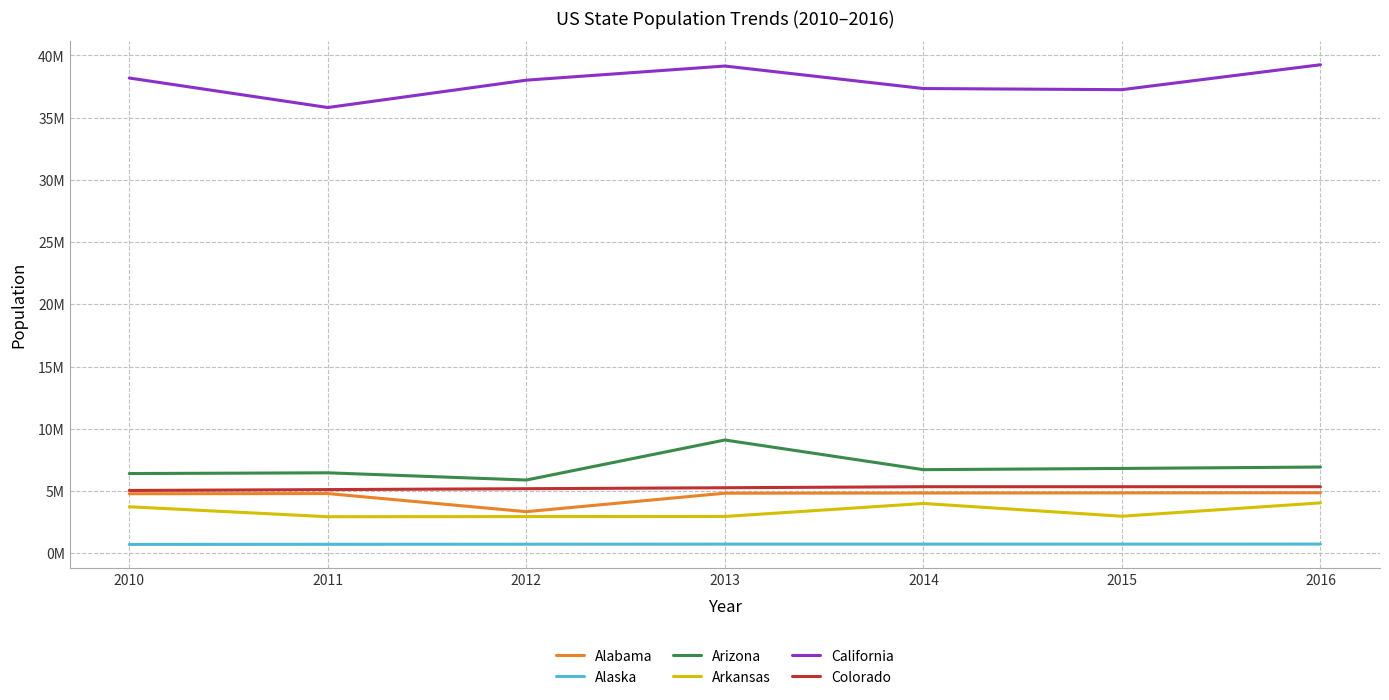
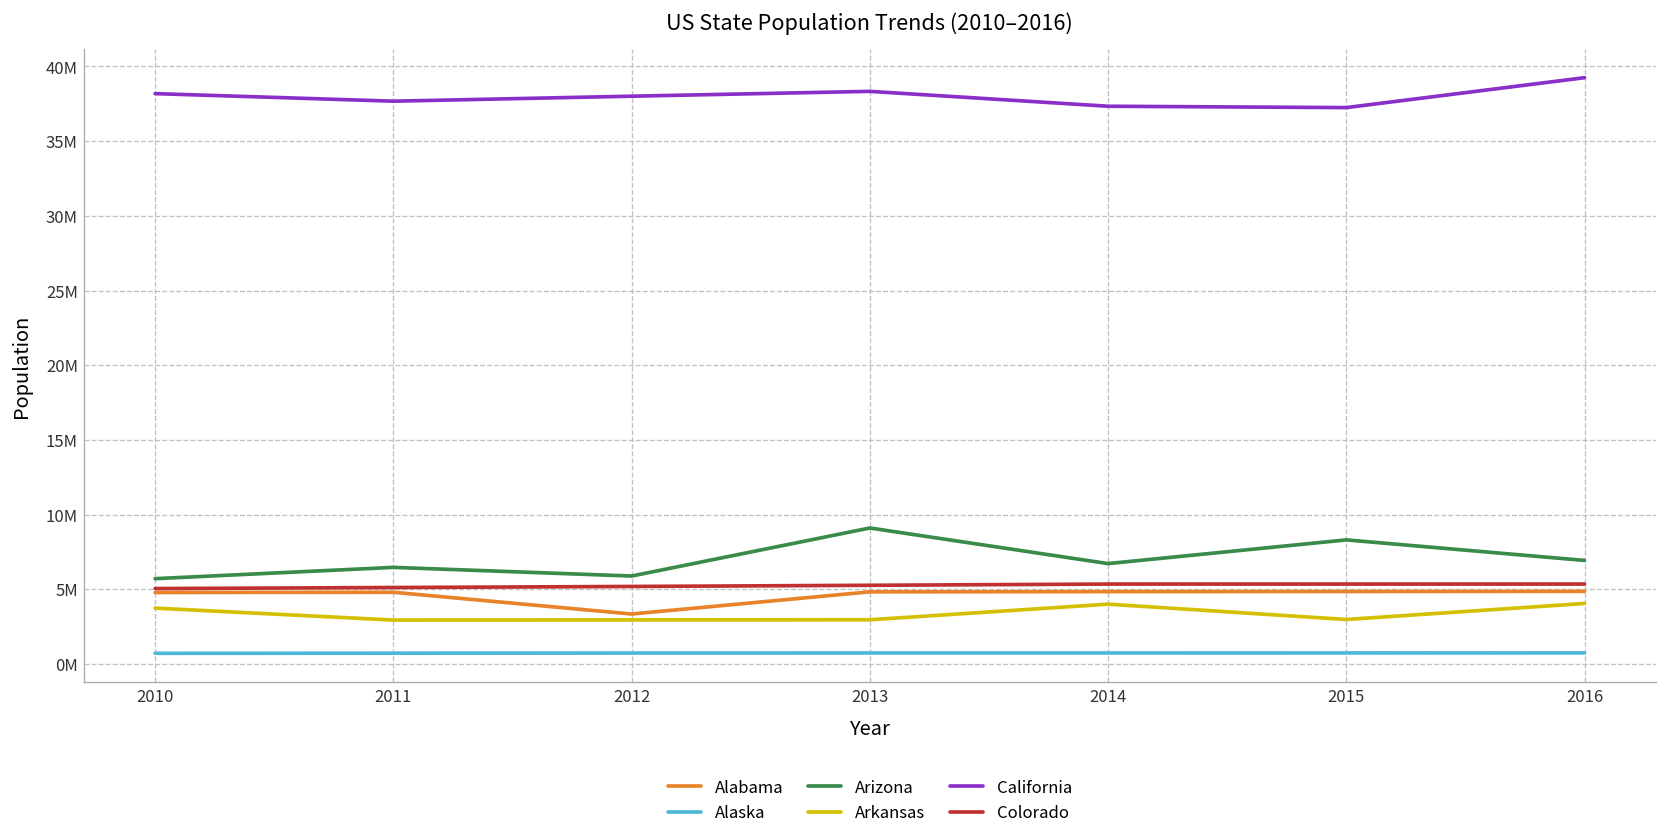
  {
    "Alabama": {
      "2010": 4800000,
      "2011": 4800000,
      "2012": 3300000,
      "2013": 4800000,
      "2014": 4800000,
      "2015": 4900000,
      "2016": 4900000
    },
    "Alaska": {
      "2010": 700000,
      "2011": 700000,
      "2012": 700000,
      "2013": 700000,
      "2014": 700000,
      "2015": 700000,
      "2016": 700000
    },
    "Arizona": {
-     "2010": 6400000,
+     "2010": 5700000,
      "2011": 6500000,
      "2012": 5900000,
      "2013": 9100000,
      "2014": 6700000,
-     "2015": 6800000,
+     "2015": 8300000,
      "2016": 6900000
    },
    "Arkansas": {
      "2010": 3700000,
      "2011": 2900000,
      "2012": 3000000,
      "2013": 3000000,
      "2014": 4000000,
      "2015": 3000000,
      "2016": 4100000
    },
    "California": {
      "2010": 38200000,
-     "2011": 35800000,
+     "2011": 37700000,
      "2012": 38000000,
-     "2013": 39100000,
+     "2013": 38300000,
      "2014": 37300000,
      "2015": 37200000,
      "2016": 39300000
    },
    "Colorado": {
      "2010": 5000000,
      "2011": 5100000,
      "2012": 5200000,
      "2013": 5300000,
      "2014": 5300000,
      "2015": 5300000,
      "2016": 5300000
    }
  }
